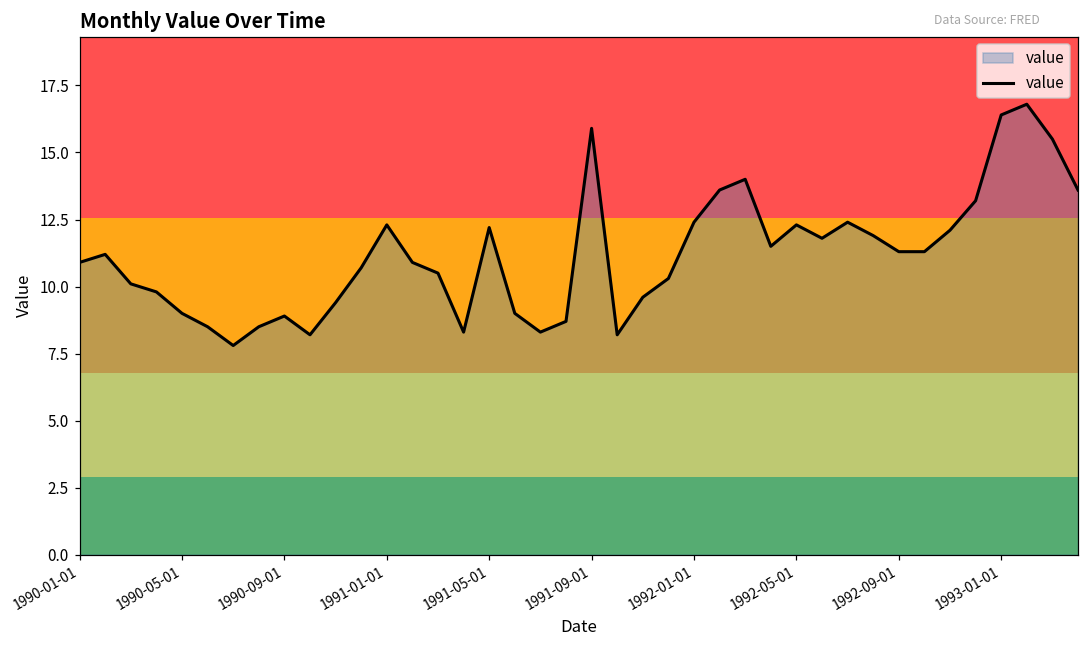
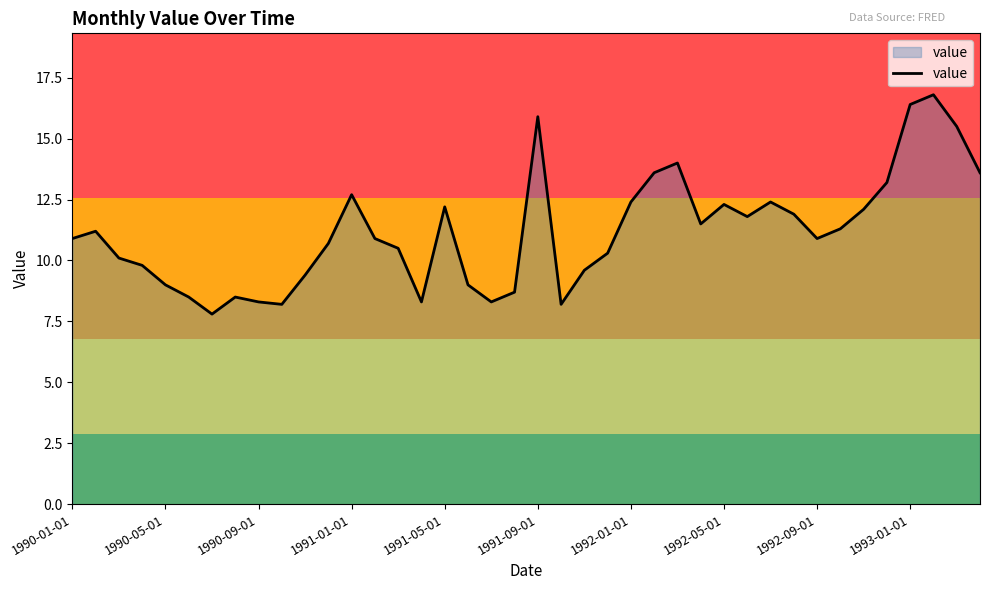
  {
    "1990-01-01": 10.9,
    "1990-05-01": 9.0,
-   "1990-09-01": 8.9,
-   "1991-01-01": 12.3,
+   "1990-09-01": 8.3,
+   "1991-01-01": 12.7,
    "1991-05-01": 12.2,
    "1991-09-01": 15.9,
    "1992-01-01": 12.4,
    "1992-05-01": 12.3,
-   "1992-09-01": 11.3,
+   "1992-09-01": 10.9,
    "1993-01-01": 16.4
  }
